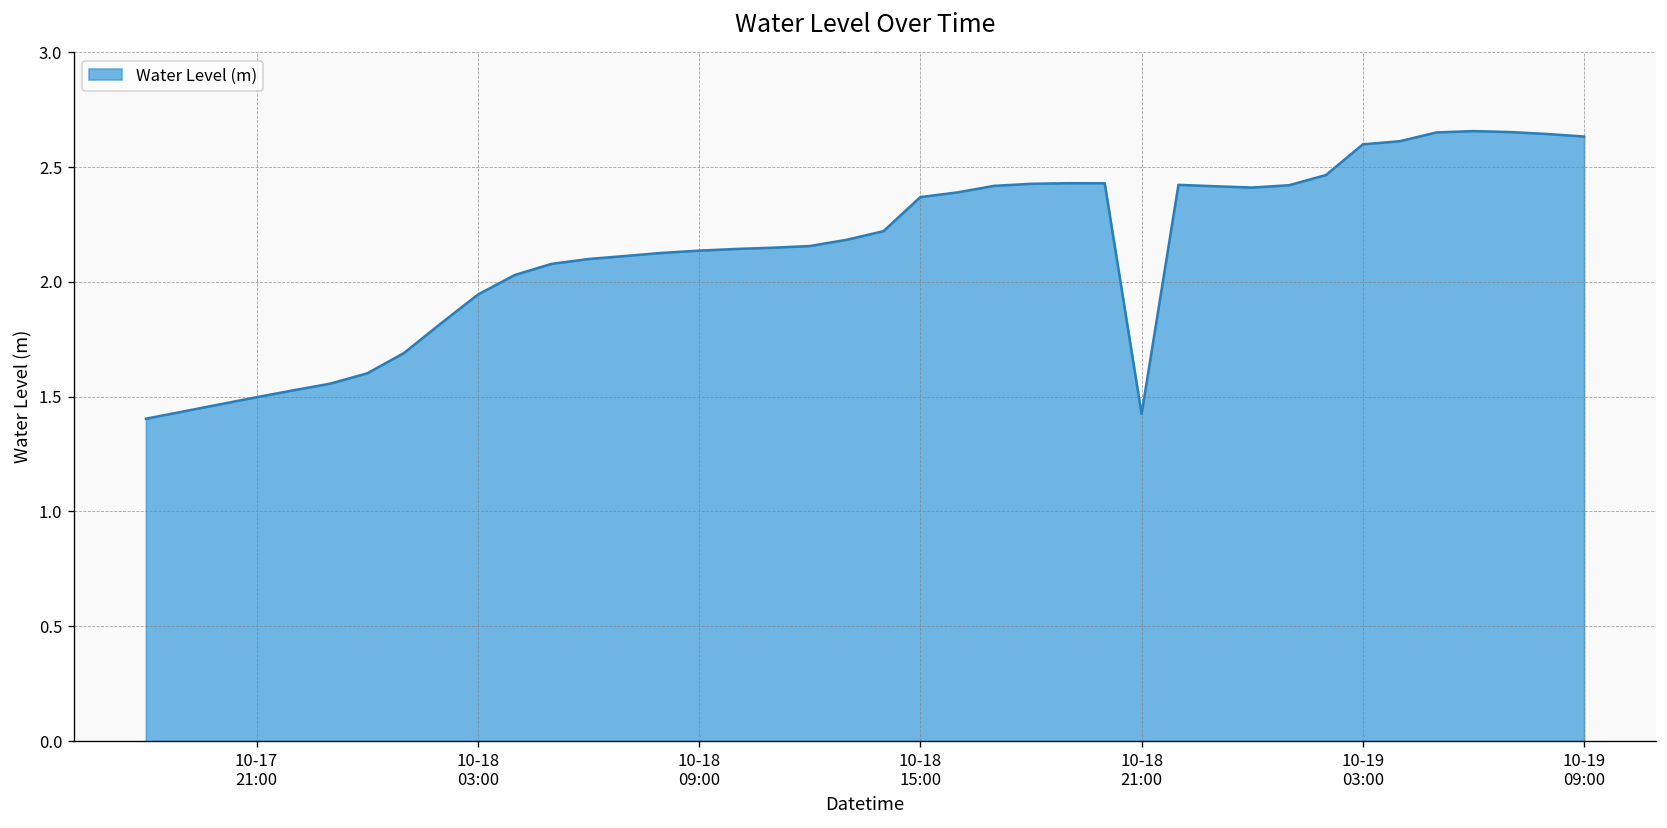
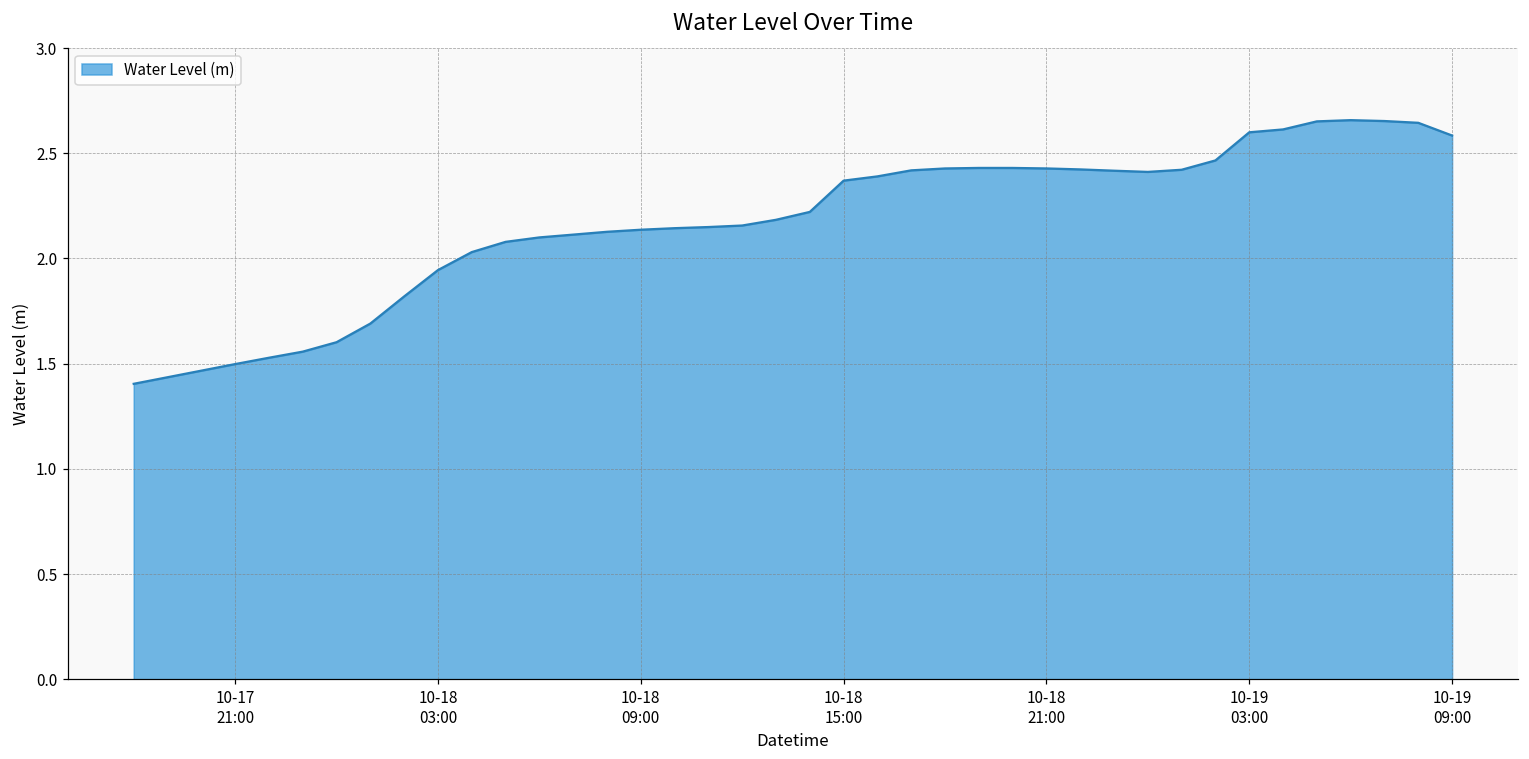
  {
    "10-17 21:00": 1.50,
    "10-18 03:00": 1.94,
    "10-18 09:00": 2.14,
    "10-18 15:00": 2.37,
-   "10-18 21:00": 1.42,
+   "10-18 21:00": 2.43,
    "10-19 03:00": 2.60,
-   "10-19 09:00": 2.63
+   "10-19 09:00": 2.58
  }
